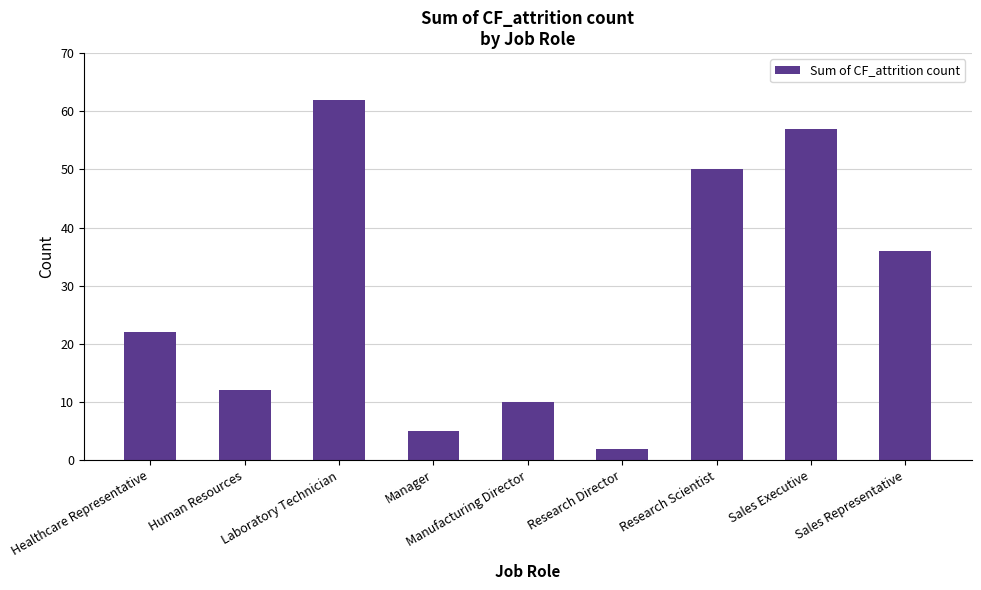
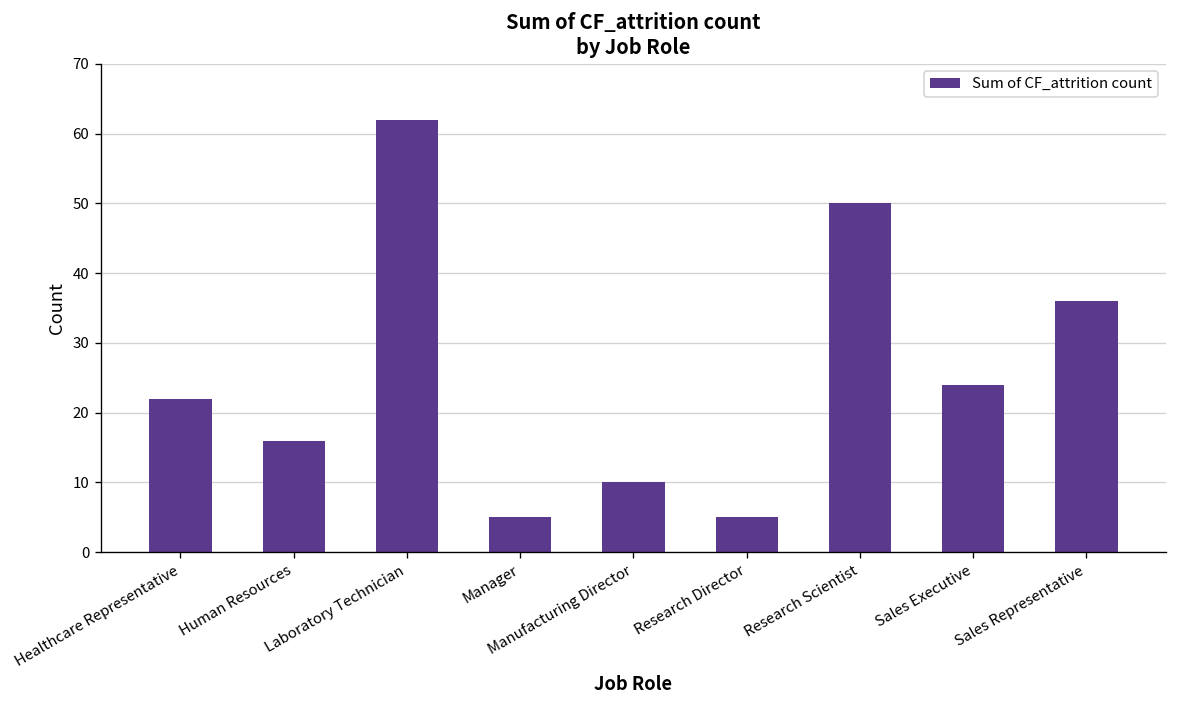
  {
    "Healthcare Representative": 22,
-   "Human Resources": 12,
+   "Human Resources": 16,
    "Laboratory Technician": 62,
    "Manager": 5,
    "Manufacturing Director": 10,
-   "Research Director": 2,
+   "Research Director": 5,
    "Research Scientist": 50,
-   "Sales Executive": 57,
+   "Sales Executive": 24,
    "Sales Representative": 36
  }
